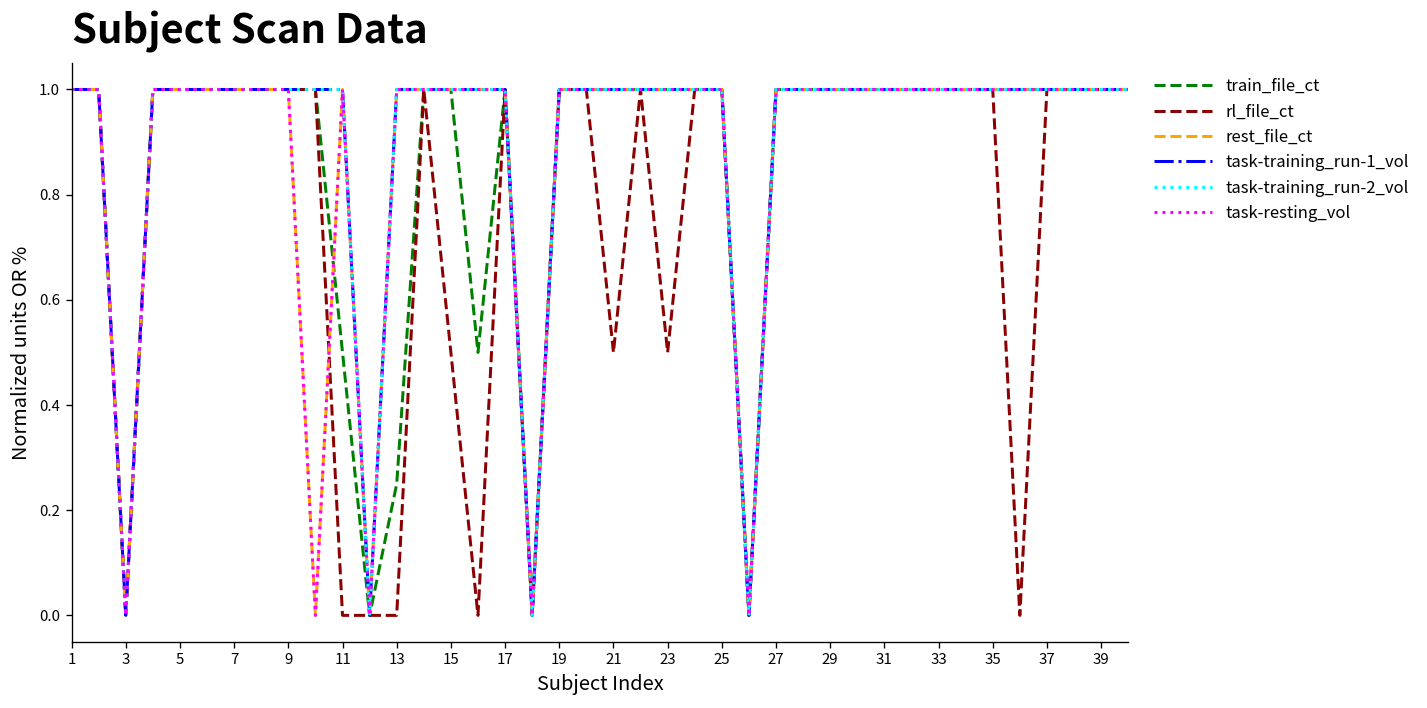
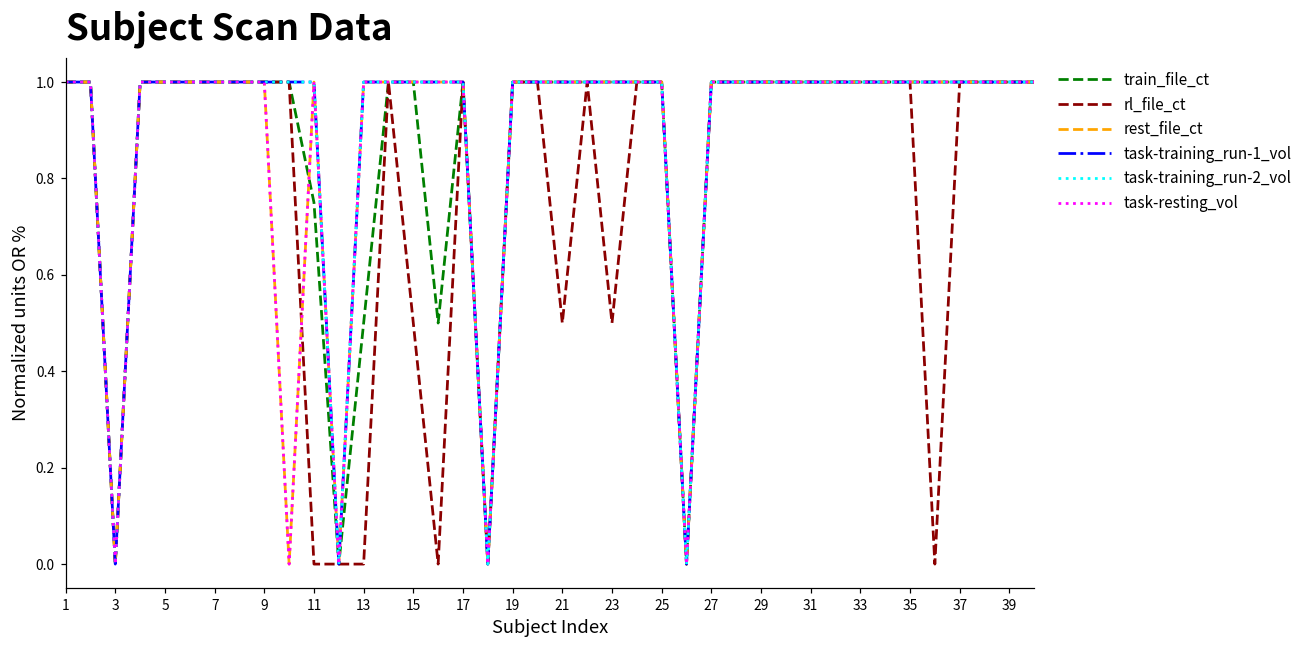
  {
    "train_file_ct": {
-     "11": 0.50,
-     "13": 0.25
+     "11": 0.75,
+     "13": 0.50
    },
    "rl_file_ct": {
      "11": 0.00,
      "13": 0.00,
      "15": 0.50,
      "21": 0.50,
      "23": 0.50
    }
  }
